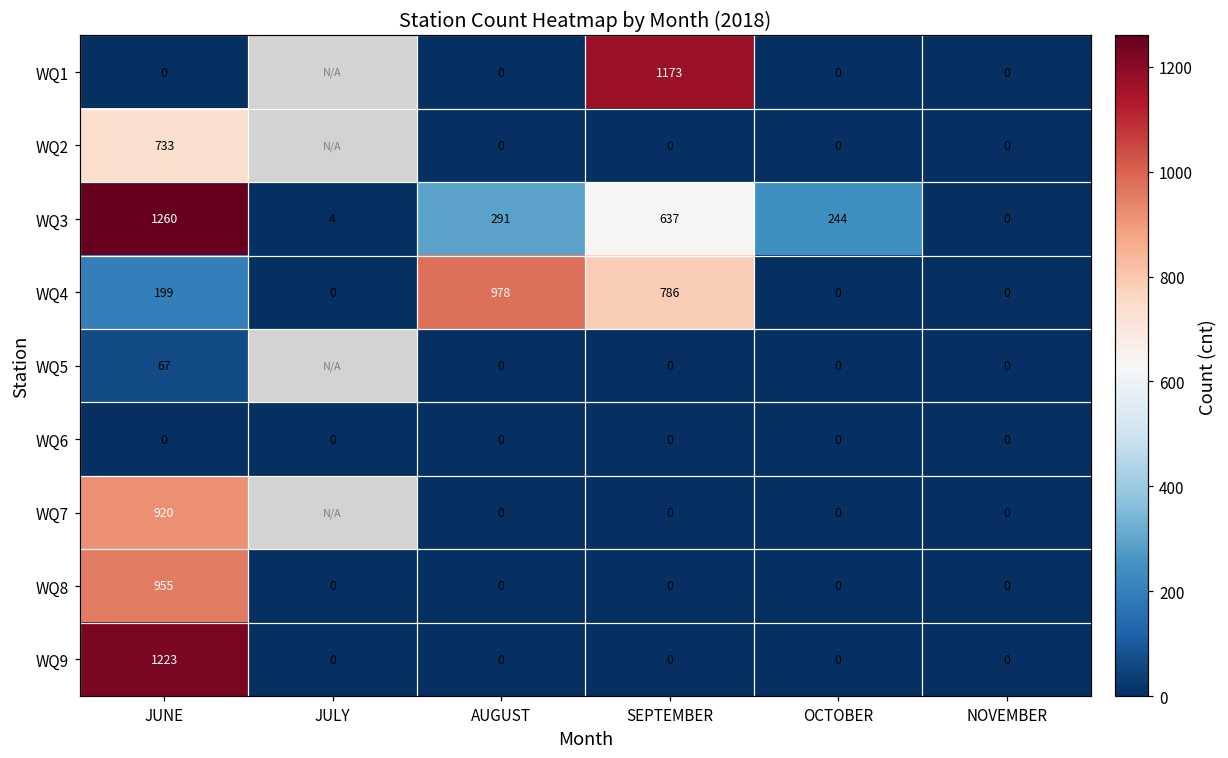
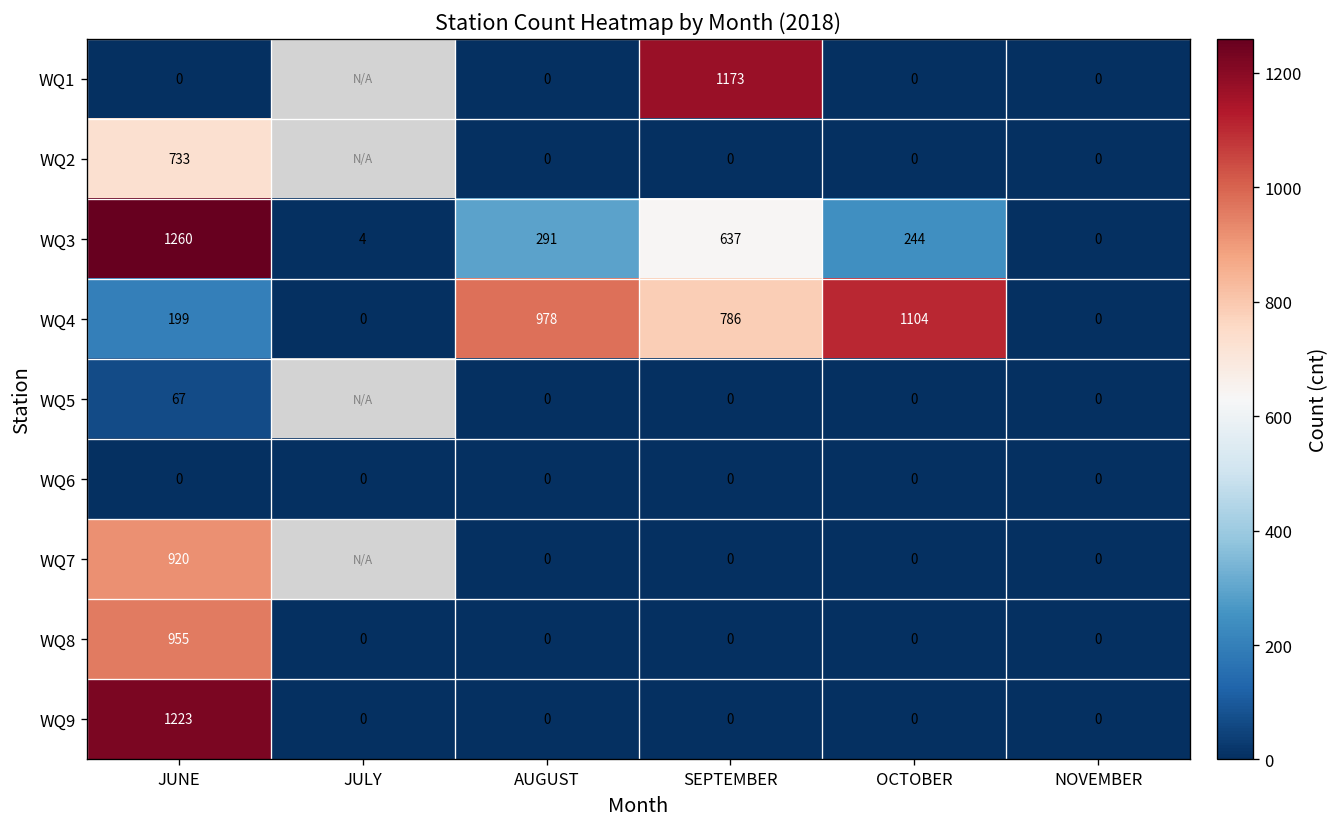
  {
    "WQ1": {
      "JUNE": 0,
      "AUGUST": 0,
      "SEPTEMBER": 1173,
      "OCTOBER": 0,
      "NOVEMBER": 0
    },
    "WQ2": {
      "JUNE": 733,
      "AUGUST": 0,
      "SEPTEMBER": 0,
      "OCTOBER": 0,
      "NOVEMBER": 0
    },
    "WQ3": {
      "JUNE": 1260,
      "JULY": 4,
      "AUGUST": 291,
      "SEPTEMBER": 637,
      "OCTOBER": 244,
      "NOVEMBER": 0
    },
    "WQ4": {
      "JUNE": 199,
      "JULY": 0,
      "AUGUST": 978,
      "SEPTEMBER": 786,
-     "OCTOBER": 0,
+     "OCTOBER": 1104,
      "NOVEMBER": 0
    },
    "WQ5": {
      "JUNE": 67,
      "AUGUST": 0,
      "SEPTEMBER": 0,
      "OCTOBER": 0,
      "NOVEMBER": 0
    },
    "WQ6": {
      "JUNE": 0,
      "JULY": 0,
      "AUGUST": 0,
      "SEPTEMBER": 0,
      "OCTOBER": 0,
      "NOVEMBER": 0
    },
    "WQ7": {
      "JUNE": 920,
      "AUGUST": 0,
      "SEPTEMBER": 0,
      "OCTOBER": 0,
      "NOVEMBER": 0
    },
    "WQ8": {
      "JUNE": 955,
      "JULY": 0,
      "AUGUST": 0,
      "SEPTEMBER": 0,
      "OCTOBER": 0,
      "NOVEMBER": 0
    },
    "WQ9": {
      "JUNE": 1223,
      "JULY": 0,
      "AUGUST": 0,
      "SEPTEMBER": 0,
      "OCTOBER": 0,
      "NOVEMBER": 0
    }
  }
